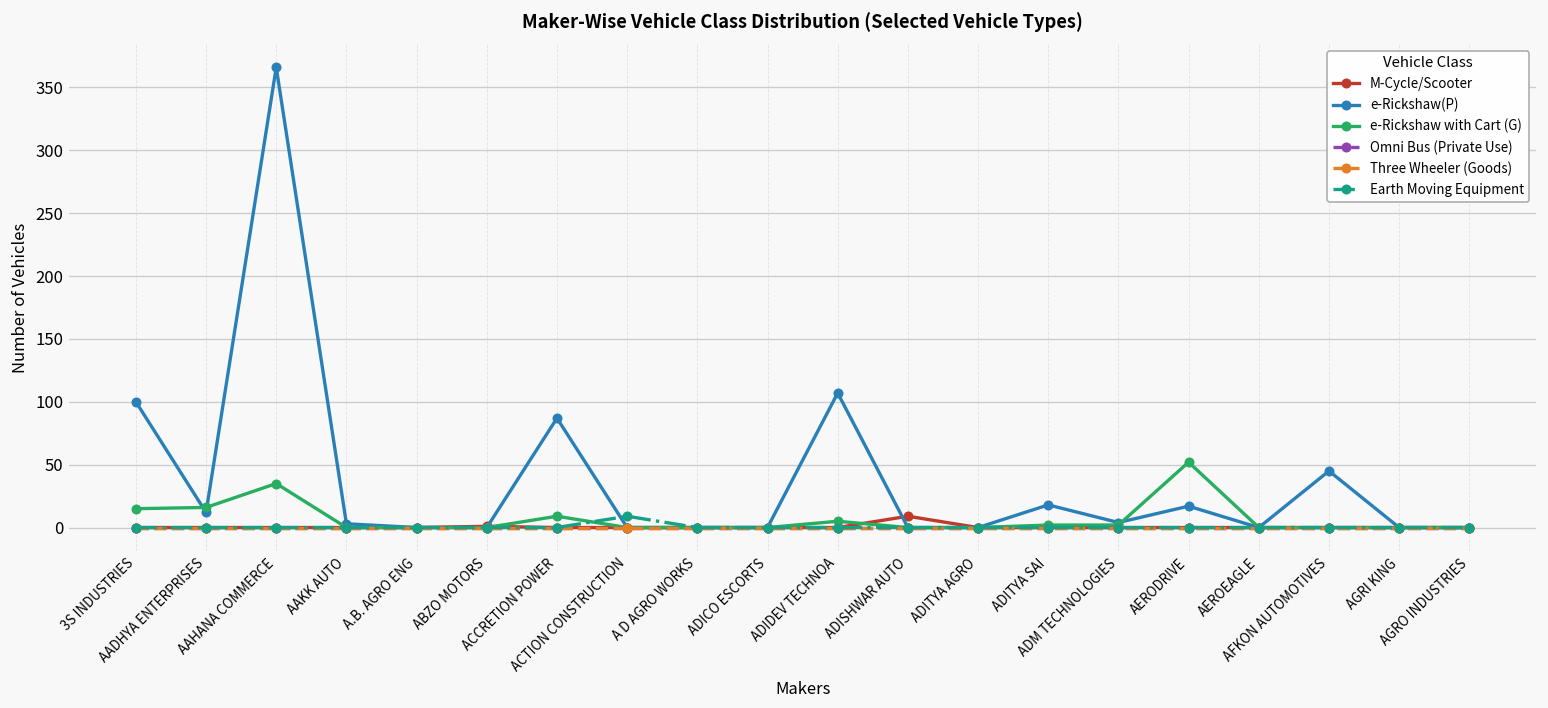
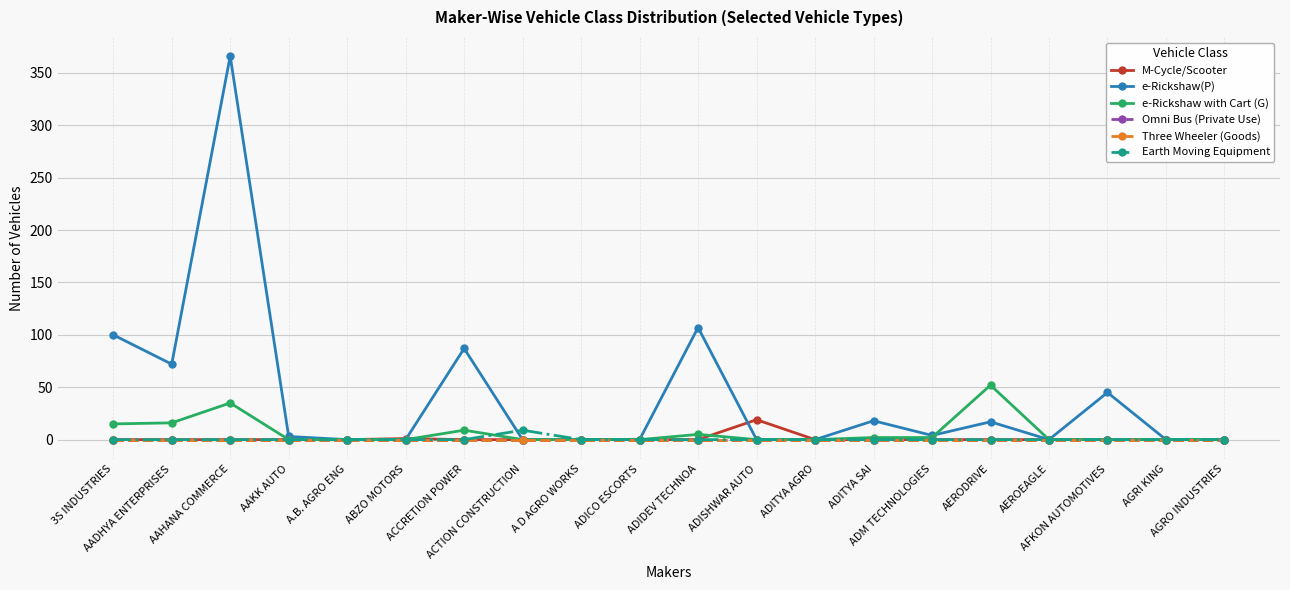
  {
    "M-Cycle/Scooter": {
-     "ADISHWAR AUTO": 9
+     "ADISHWAR AUTO": 19
    },
    "e-Rickshaw(P)": {
      "3S INDUSTRIES": 100,
-     "AADHYA ENTERPRISES": 12,
+     "AADHYA ENTERPRISES": 72,
      "AAHANA COMMERCE": 366,
      "AAKK AUTO": 3,
      "ACCRETION POWER": 87,
      "ADIDEV TECHNOA": 107,
      "ADITYA SAI": 18,
      "AERODRIVE": 17,
      "AFKON AUTOMOTIVES": 45
    }
  }
